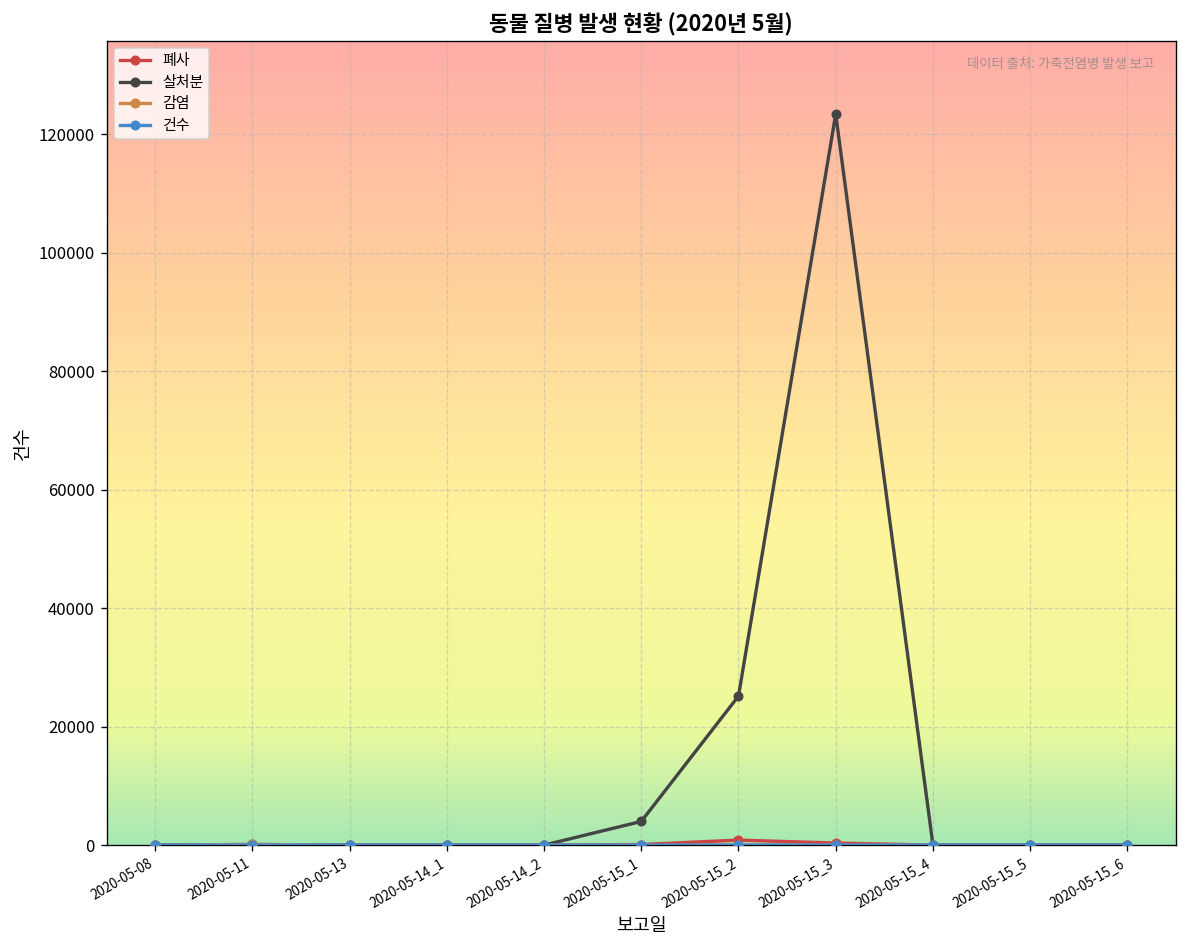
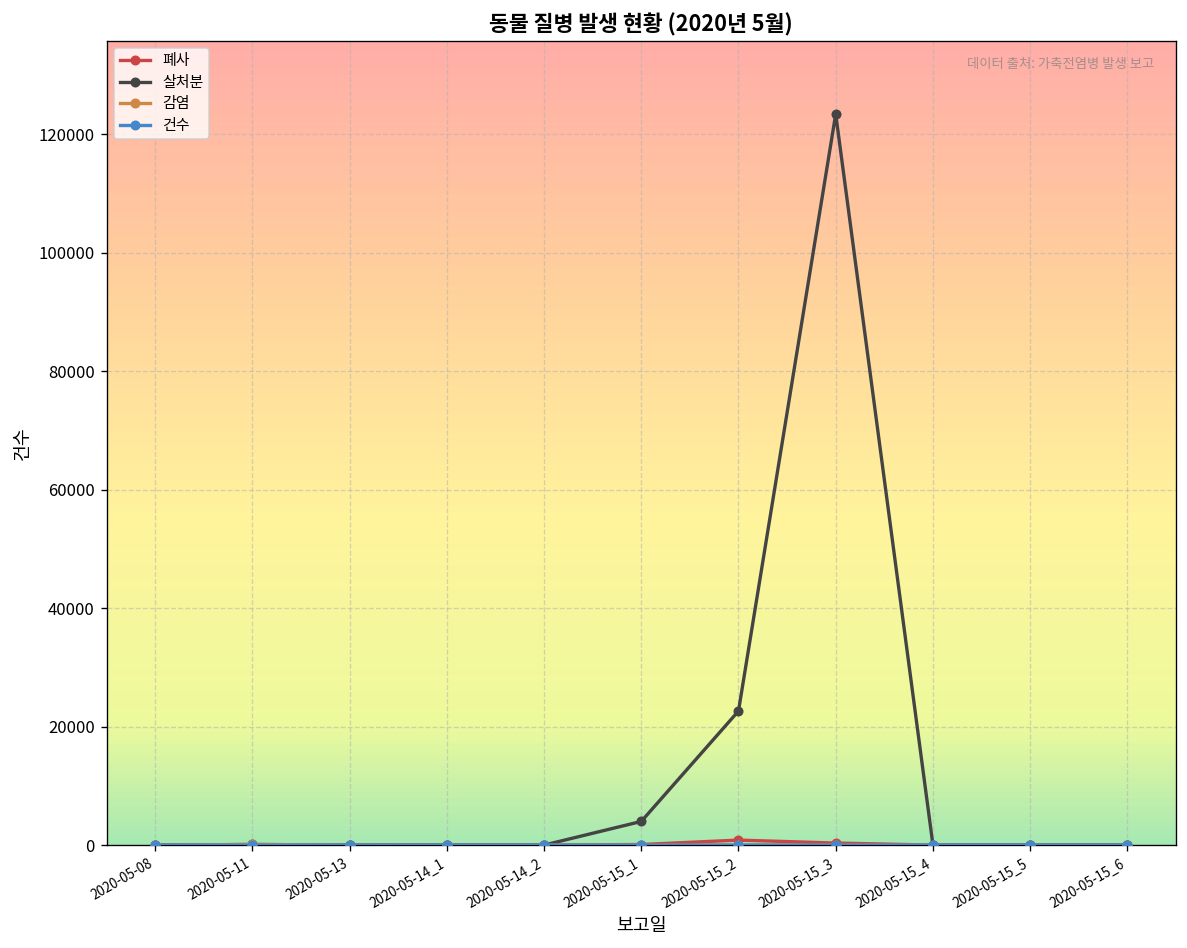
  {
    "폐사": {
      "2020-05-15_2": 1000
    },
    "살처분": {
      "2020-05-15_1": 4000,
-     "2020-05-15_2": 25000,
+     "2020-05-15_2": 23000,
      "2020-05-15_3": 123000
    },
    "건수": {
      "2020-05-15_2": 0
    }
  }
